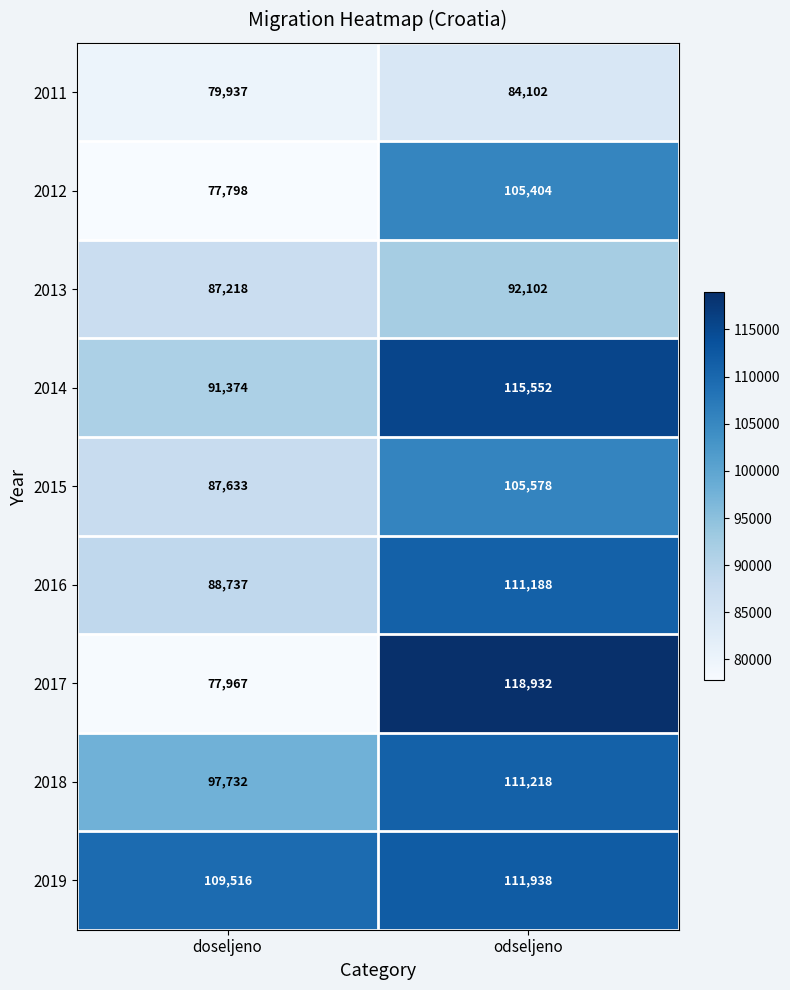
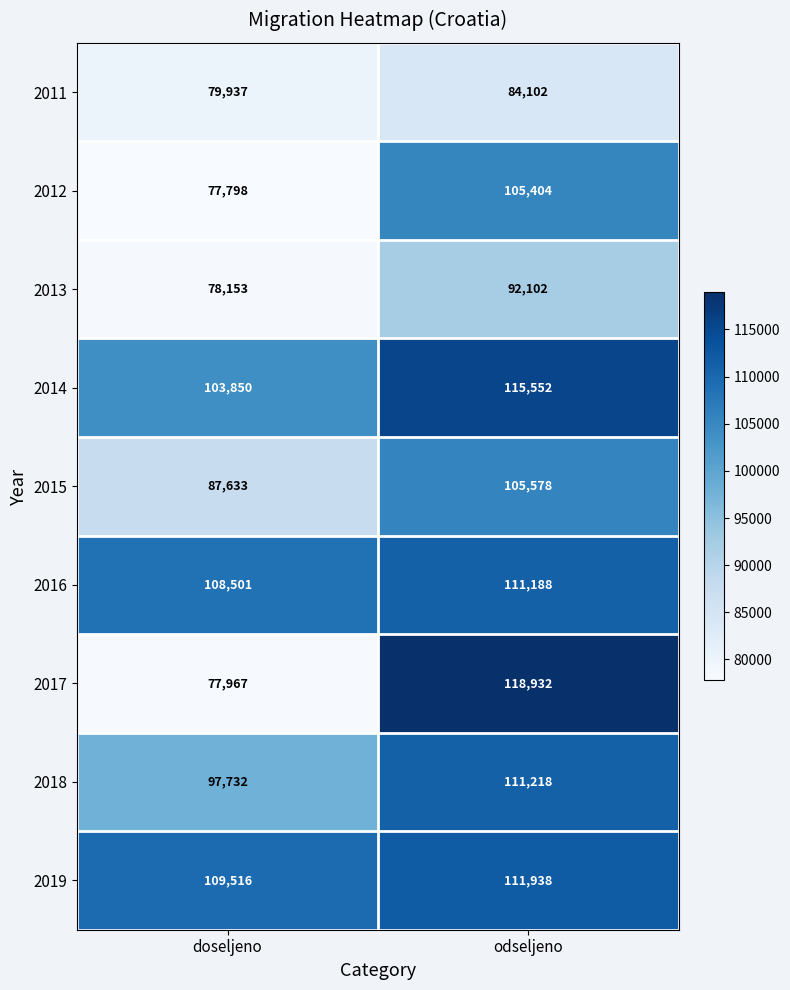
  {
    "2011": {
      "doseljeno": "79,937",
      "odseljeno": "84,102"
    },
    "2012": {
      "doseljeno": "77,798",
      "odseljeno": "105,404"
    },
    "2013": {
-     "doseljeno": "87,218",
+     "doseljeno": "78,153",
      "odseljeno": "92,102"
    },
    "2014": {
-     "doseljeno": "91,374",
+     "doseljeno": "103,850",
      "odseljeno": "115,552"
    },
    "2015": {
      "doseljeno": "87,633",
      "odseljeno": "105,578"
    },
    "2016": {
-     "doseljeno": "88,737",
+     "doseljeno": "108,501",
      "odseljeno": "111,188"
    },
    "2017": {
      "doseljeno": "77,967",
      "odseljeno": "118,932"
    },
    "2018": {
      "doseljeno": "97,732",
      "odseljeno": "111,218"
    },
    "2019": {
      "doseljeno": "109,516",
      "odseljeno": "111,938"
    }
  }
